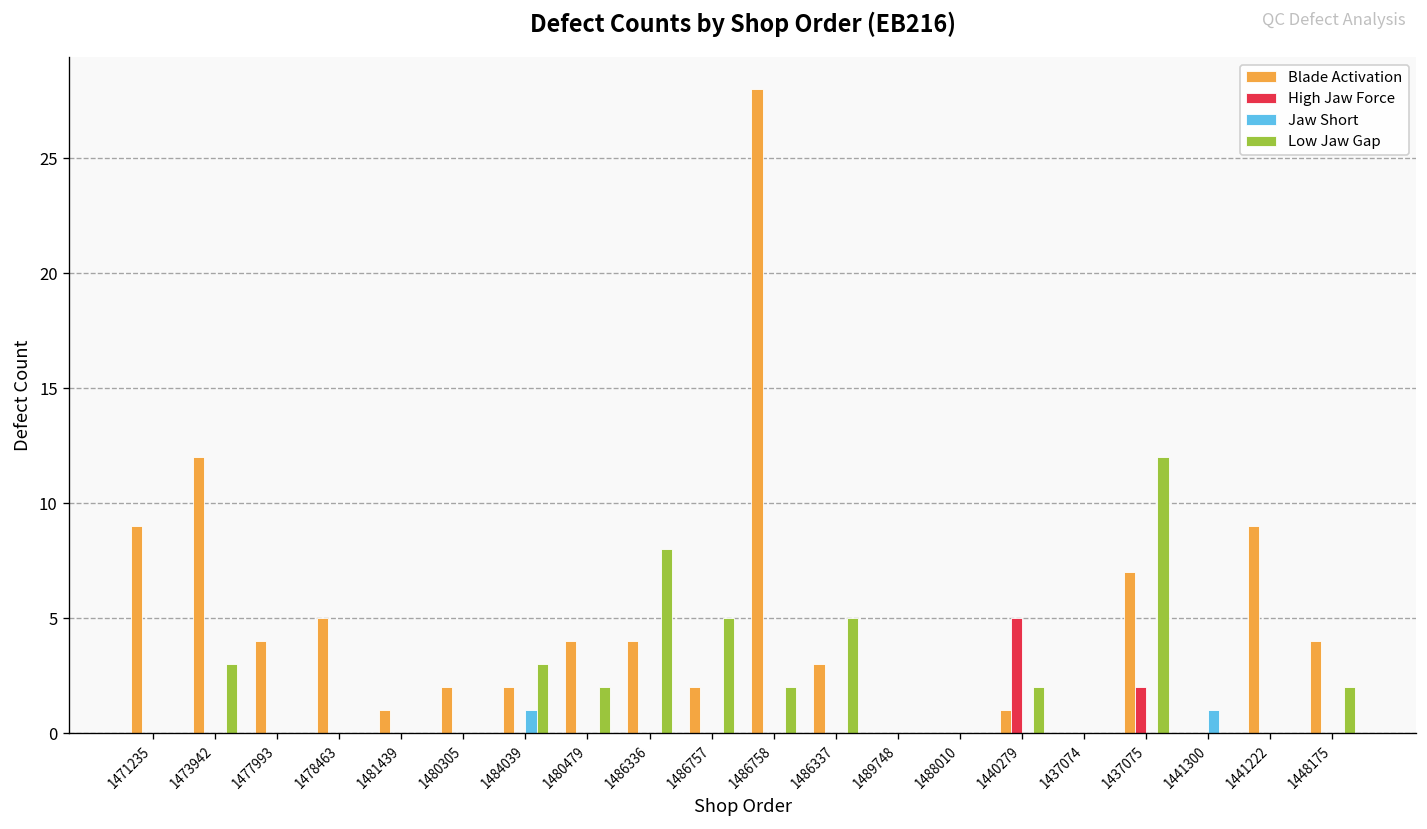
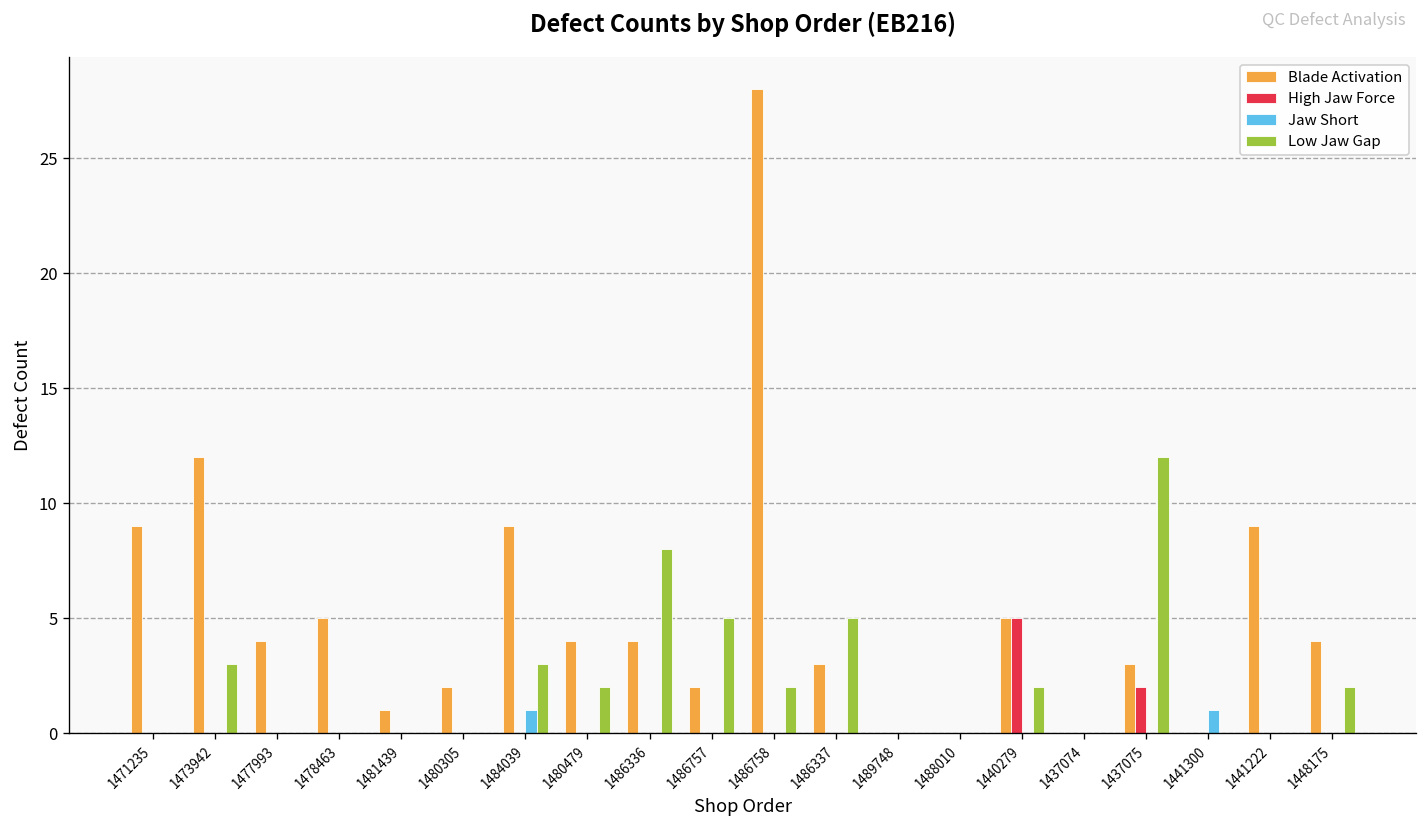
  {
    "Blade Activation": {
      "1471235": 9,
      "1473942": 12,
      "1477993": 4,
      "1478463": 5,
      "1481439": 1,
      "1480305": 2,
-     "1484039": 2,
+     "1484039": 9,
      "1480479": 4,
      "1486336": 4,
      "1486757": 2,
      "1486758": 28,
      "1486337": 3,
      "1489748": 0,
      "1488010": 0,
-     "1440279": 1,
+     "1440279": 5,
      "1437074": 0,
-     "1437075": 7,
+     "1437075": 3,
      "1441300": 0,
      "1441222": 9,
      "1448175": 4
    },
    "High Jaw Force": {
      "1471235": 0,
      "1473942": 0,
      "1477993": 0,
      "1478463": 0,
      "1481439": 0,
      "1480305": 0,
      "1484039": 0,
      "1480479": 0,
      "1486336": 0,
      "1486757": 0,
      "1486758": 0,
      "1486337": 0,
      "1489748": 0,
      "1488010": 0,
      "1440279": 5,
      "1437074": 0,
      "1437075": 2,
      "1441300": 0,
      "1441222": 0,
      "1448175": 0
    },
    "Jaw Short": {
      "1471235": 0,
      "1473942": 0,
      "1477993": 0,
      "1478463": 0,
      "1481439": 0,
      "1480305": 0,
      "1484039": 1,
      "1480479": 0,
      "1486336": 0,
      "1486757": 0,
      "1486758": 0,
      "1486337": 0,
      "1489748": 0,
      "1488010": 0,
      "1440279": 0,
      "1437074": 0,
      "1437075": 0,
      "1441300": 1,
      "1441222": 0,
      "1448175": 0
    },
    "Low Jaw Gap": {
      "1471235": 0,
      "1473942": 3,
      "1477993": 0,
      "1478463": 0,
      "1481439": 0,
      "1480305": 0,
      "1484039": 3,
      "1480479": 2,
      "1486336": 8,
      "1486757": 5,
      "1486758": 2,
      "1486337": 5,
      "1489748": 0,
      "1488010": 0,
      "1440279": 2,
      "1437074": 0,
      "1437075": 12,
      "1441300": 0,
      "1441222": 0,
      "1448175": 2
    }
  }
